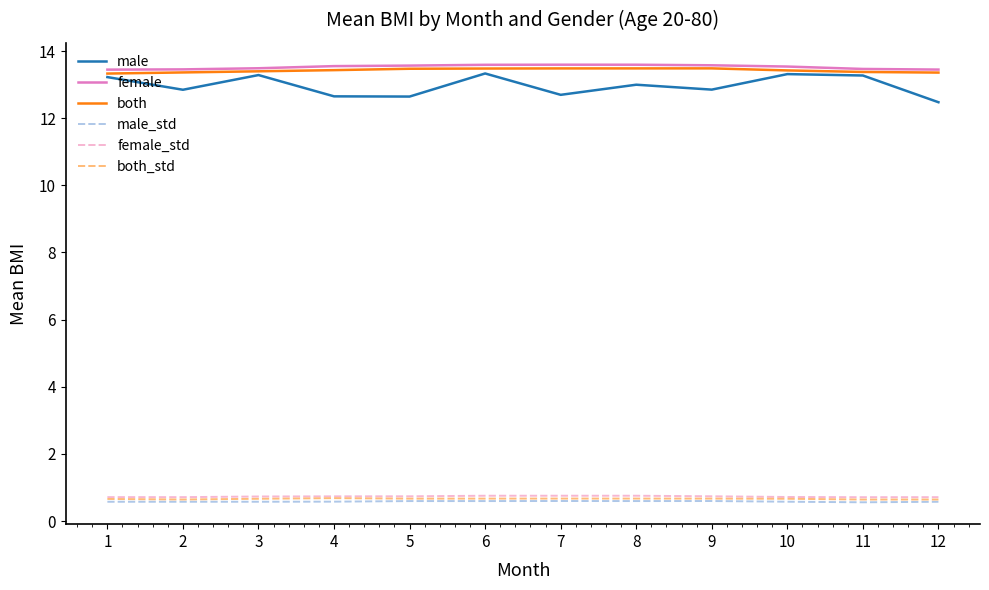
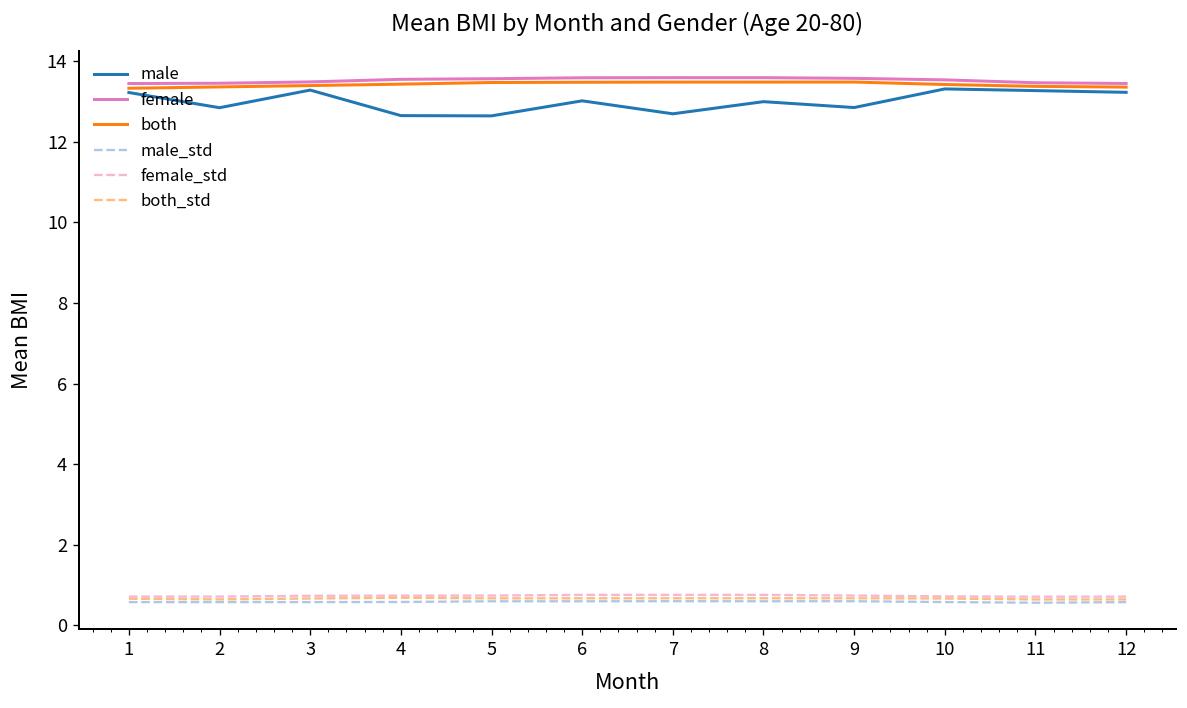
  {
    "male": {
      "1": 13.2,
      "2": 12.8,
      "3": 13.3,
      "4": 12.7,
      "5": 12.6,
-     "6": 13.3,
+     "6": 13.0,
      "7": 12.7,
      "8": 13.0,
      "9": 12.9,
      "10": 13.3,
      "11": 13.3,
-     "12": 12.5
+     "12": 13.2
    },
    "female": {
      "1": 13.4,
      "2": 13.5,
      "3": 13.5,
      "4": 13.6,
      "5": 13.6,
      "6": 13.6,
      "7": 13.6,
      "8": 13.6,
      "9": 13.6,
      "10": 13.5,
      "11": 13.5,
      "12": 13.4
    },
    "both": {
      "1": 13.3,
      "2": 13.4,
      "3": 13.4,
      "4": 13.4,
      "5": 13.5,
      "6": 13.5,
      "7": 13.5,
      "8": 13.5,
      "9": 13.5,
      "10": 13.4,
      "11": 13.4,
      "12": 13.4
    },
    "male_std": {
      "1": 0.6,
      "3": 0.6,
      "4": 0.6,
      "10": 0.6,
      "11": 0.6
    },
    "female_std": {
      "6": 0.8,
      "7": 0.8,
      "8": 0.8
    }
  }
